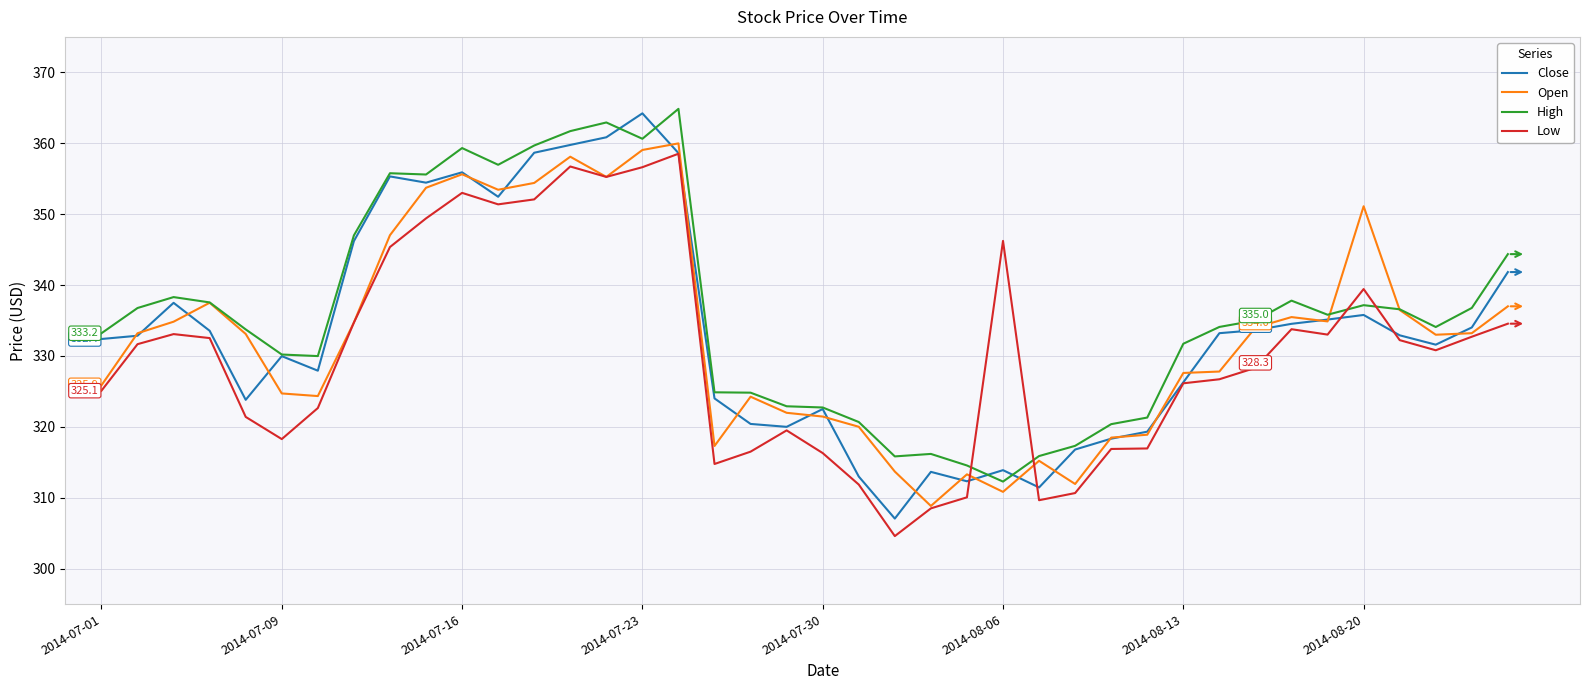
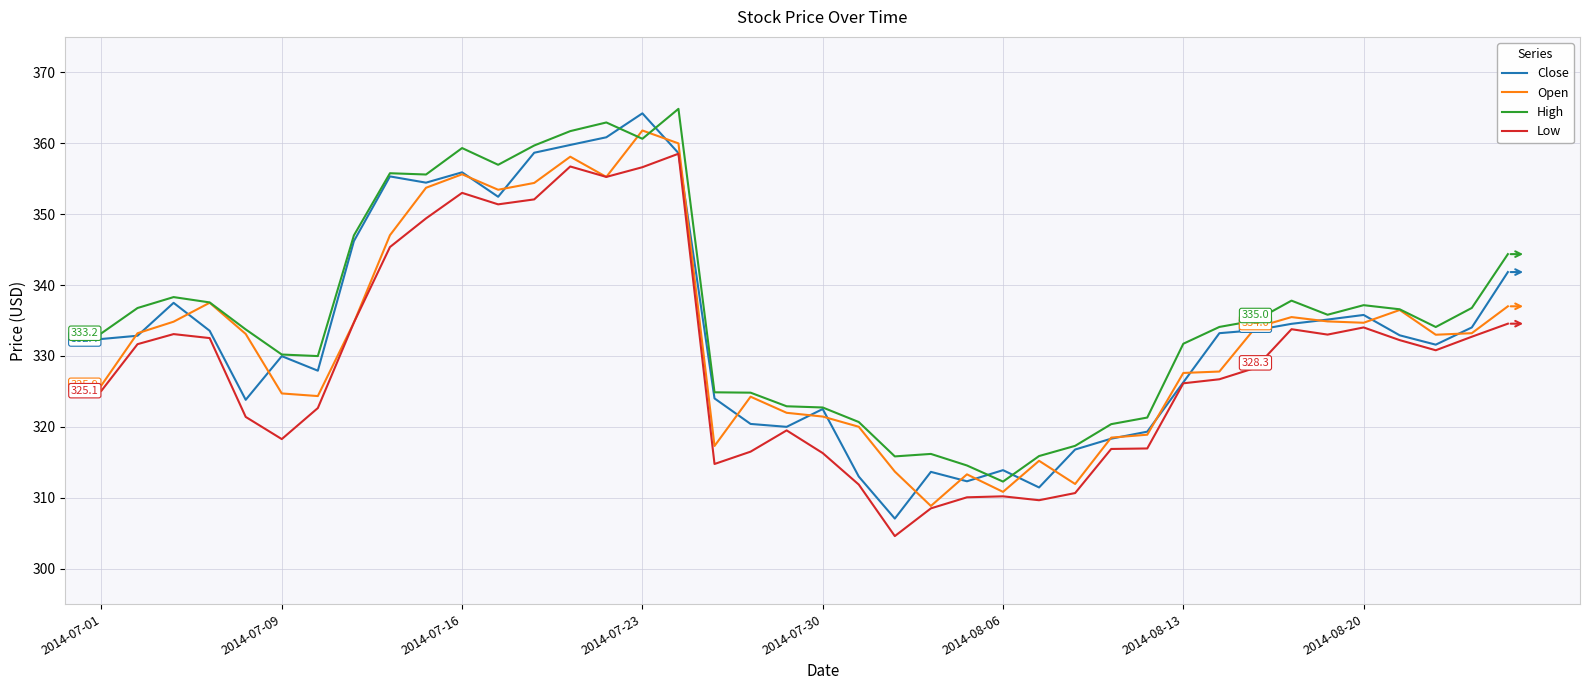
  {
    "Close": {
      "2014-07-23": 364,
      "2014-08-06": 314,
      "2014-08-20": 336
    },
    "Open": {
      "2014-07-09": 325,
-     "2014-07-23": 359,
+     "2014-07-23": 362,
      "2014-07-30": 321,
      "2014-08-06": 311,
      "2014-08-13": 328,
-     "2014-08-20": 351
+     "2014-08-20": 335
    },
    "High": {
      "2014-07-16": 359,
      "2014-07-23": 361,
      "2014-08-06": 312,
      "2014-08-13": 332,
      "2014-08-20": 337
    },
    "Low": {
      "2014-07-09": 318,
      "2014-07-16": 353,
      "2014-07-23": 357,
      "2014-07-30": 316,
-     "2014-08-06": 346,
-     "2014-08-20": 339
+     "2014-08-06": 310,
+     "2014-08-20": 334
    }
  }
